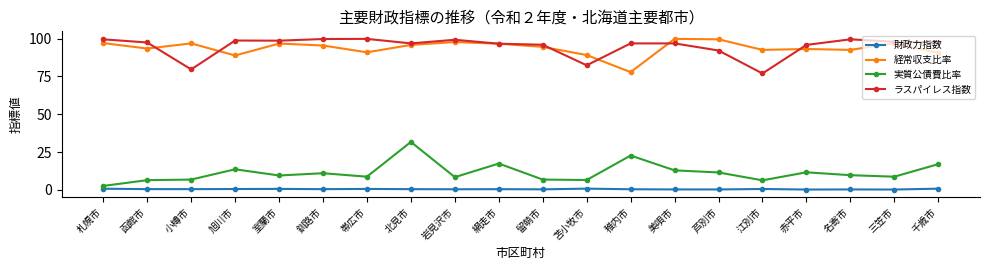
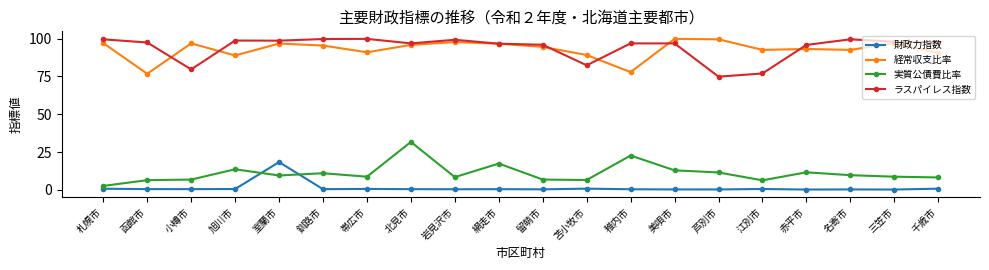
  {
    "財政力指数": {
      "札幌市": 1,
      "函館市": 0,
      "小樽市": 0,
      "旭川市": 1,
-     "室蘭市": 1,
+     "室蘭市": 18,
      "釧路市": 0,
      "帯広市": 1,
      "北見市": 0,
      "岩見沢市": 0,
      "網走市": 0,
      "留萌市": 0,
      "苫小牧市": 1,
      "稚内市": 0,
      "美唄市": 0,
      "芦別市": 0,
      "江別市": 1,
      "赤平市": 0,
      "名寄市": 0,
      "三笠市": 0,
      "千歳市": 1
    },
    "経常収支比率": {
      "札幌市": 97,
-     "函館市": 94,
+     "函館市": 77,
      "小樽市": 97,
      "旭川市": 89,
      "室蘭市": 97,
      "釧路市": 96,
      "帯広市": 91,
      "苫小牧市": 89,
      "稚内市": 78,
      "美唄市": 100,
      "芦別市": 100,
      "江別市": 93,
      "赤平市": 93,
      "名寄市": 93
    },
    "実質公債費比率": {
      "札幌市": 3,
      "函館市": 6,
      "小樽市": 7,
      "旭川市": 14,
      "室蘭市": 10,
      "釧路市": 11,
      "帯広市": 9,
      "北見市": 32,
      "岩見沢市": 8,
      "網走市": 17,
      "留萌市": 7,
      "苫小牧市": 7,
      "稚内市": 23,
      "美唄市": 13,
      "芦別市": 12,
      "江別市": 6,
      "赤平市": 12,
      "名寄市": 10,
      "三笠市": 9,
-     "千歳市": 17
+     "千歳市": 8
    },
    "ラスパイレス指数": {
      "札幌市": 100,
      "函館市": 98,
      "小樽市": 80,
      "旭川市": 99,
      "室蘭市": 99,
      "釧路市": 100,
      "帯広市": 100,
      "苫小牧市": 82,
      "稚内市": 97,
      "美唄市": 97,
-     "芦別市": 92,
+     "芦別市": 75,
      "江別市": 77,
      "赤平市": 96,
      "名寄市": 100
    }
  }
